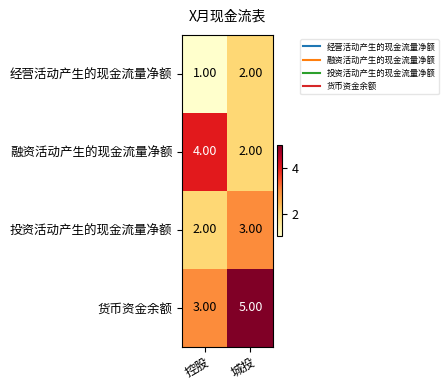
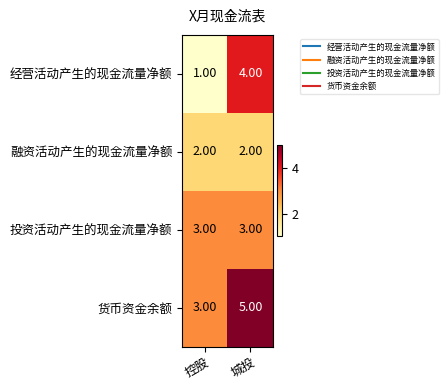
  {
    "经营活动产生的现金流量净额": {
      "控股": 1.00,
-     "城投": 2.00
+     "城投": 4.00
    },
    "融资活动产生的现金流量净额": {
-     "控股": 4.00,
+     "控股": 2.00,
      "城投": 2.00
    },
    "投资活动产生的现金流量净额": {
-     "控股": 2.00,
+     "控股": 3.00,
      "城投": 3.00
    },
    "货币资金余额": {
      "控股": 3.00,
      "城投": 5.00
    }
  }
